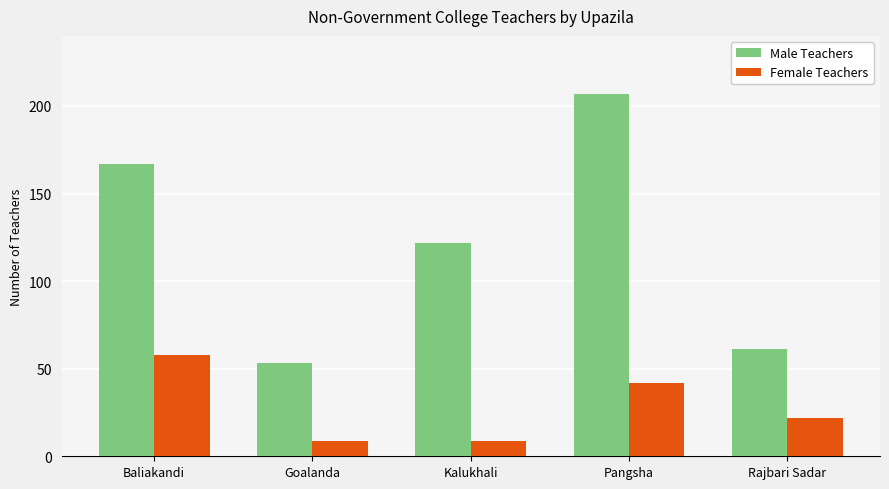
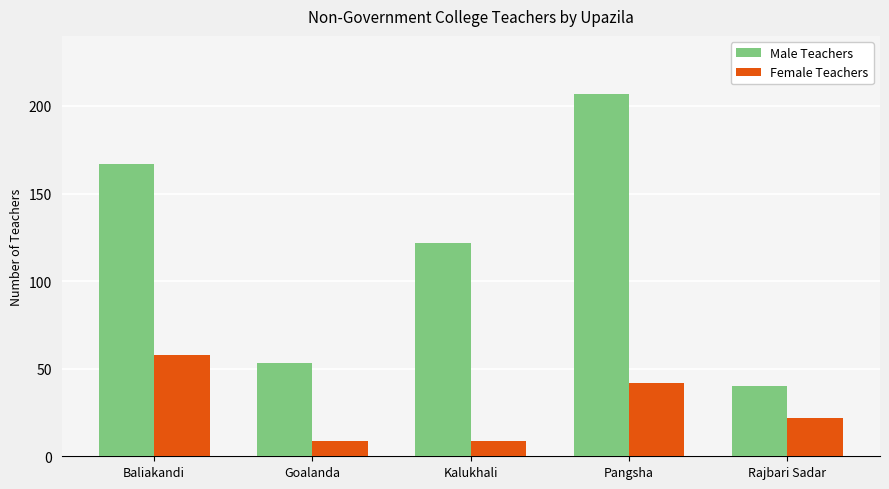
  {
    "Male Teachers": {
      "Baliakandi": 167,
      "Goalanda": 53,
      "Kalukhali": 122,
      "Pangsha": 207,
-     "Rajbari Sadar": 61
+     "Rajbari Sadar": 40
    },
    "Female Teachers": {
      "Baliakandi": 58,
      "Goalanda": 9,
      "Kalukhali": 9,
      "Pangsha": 42,
      "Rajbari Sadar": 22
    }
  }
